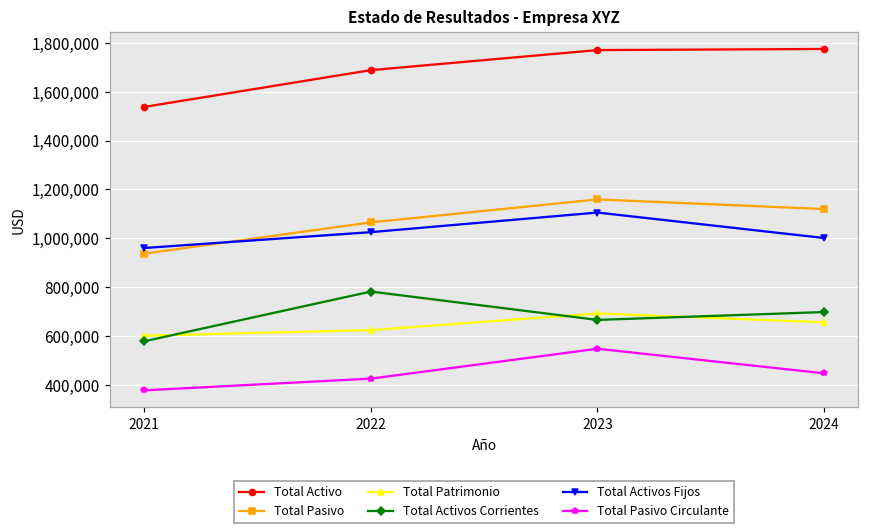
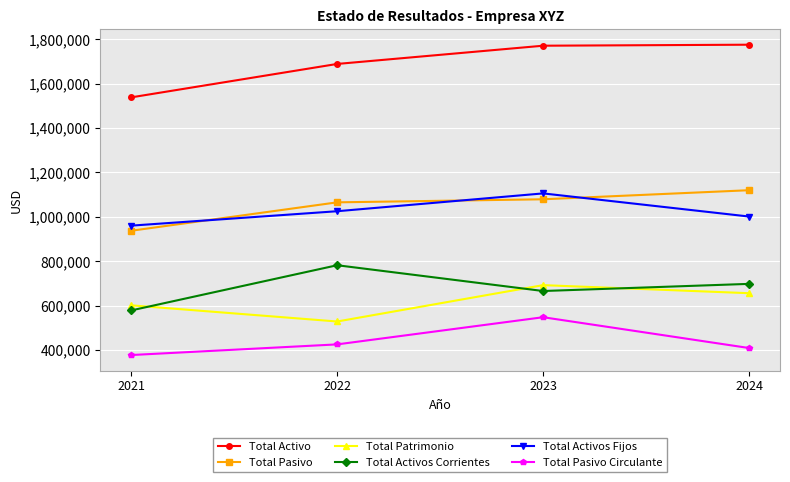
  {
    "Total Activo": {
      "2021": "1,540,000",
      "2022": "1,690,000",
      "2023": "1,770,000",
      "2024": "1,780,000"
    },
    "Total Pasivo": {
      "2021": "940,000",
      "2022": "1,070,000",
-     "2023": "1,160,000",
+     "2023": "1,080,000",
      "2024": "1,120,000"
    },
    "Total Patrimonio": {
      "2021": "600,000",
-     "2022": "620,000",
+     "2022": "530,000",
      "2023": "690,000",
      "2024": "660,000"
    },
    "Total Activos Corrientes": {
      "2021": "580,000",
      "2022": "780,000",
      "2023": "670,000",
      "2024": "700,000"
    },
    "Total Activos Fijos": {
      "2021": "960,000",
      "2022": "1,030,000",
      "2023": "1,110,000",
      "2024": "1,000,000"
    },
    "Total Pasivo Circulante": {
      "2021": "380,000",
      "2022": "430,000",
      "2023": "550,000",
-     "2024": "450,000"
+     "2024": "410,000"
    }
  }
